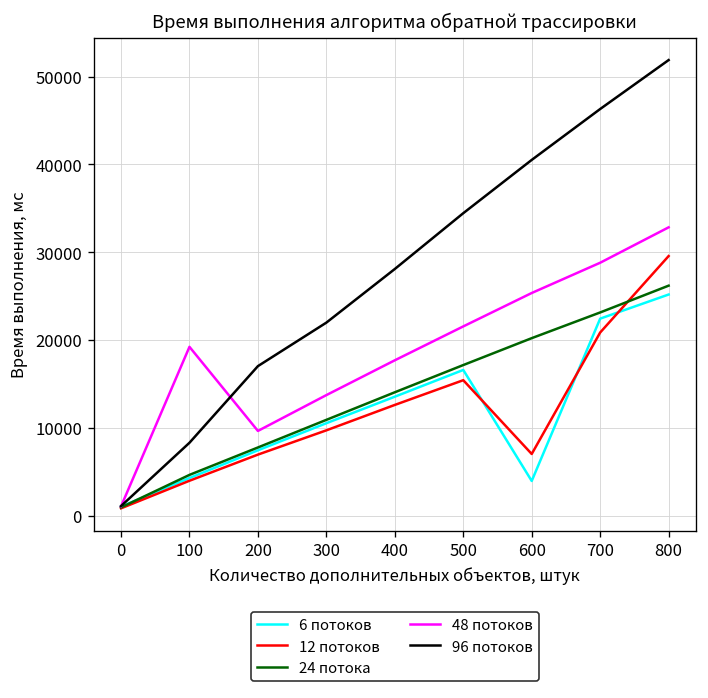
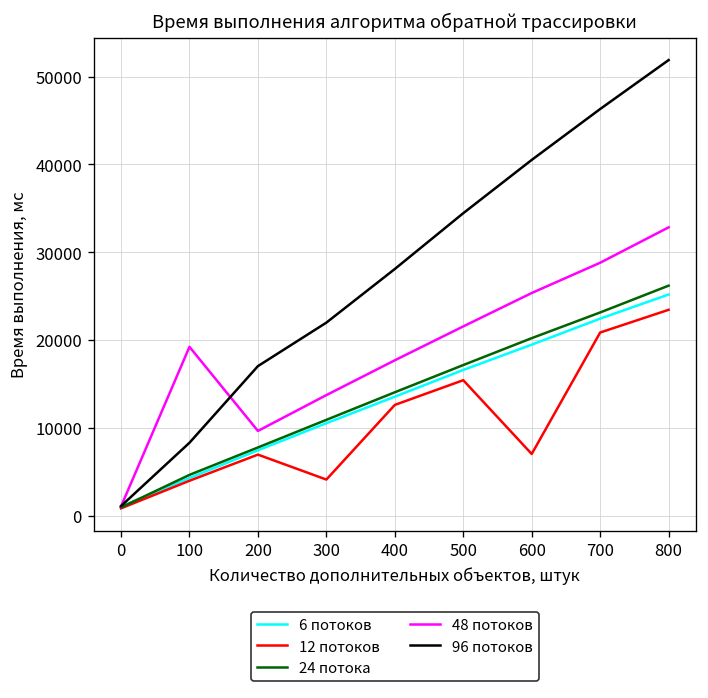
  {
    "6 потоков": {
      "300": 11000,
      "400": 14000,
      "500": 17000,
-     "600": 4000,
+     "600": 19000,
      "700": 22000,
      "800": 25000
    },
    "12 потоков": {
      "200": 7000,
-     "300": 10000,
+     "300": 4000,
      "400": 13000,
      "500": 15000,
      "600": 7000,
      "700": 21000,
-     "800": 30000
+     "800": 23000
    },
    "24 потока": {
      "100": 5000,
      "300": 11000,
      "400": 14000,
      "500": 17000,
      "600": 20000,
      "700": 23000,
      "800": 26000
    },
    "48 потоков": {
      "100": 19000,
      "200": 10000,
      "300": 14000,
      "400": 18000,
      "500": 22000,
      "600": 25000,
      "700": 29000,
      "800": 33000
    },
    "96 потоков": {
      "100": 8000,
      "200": 17000,
      "300": 22000,
      "400": 28000,
      "500": 34000,
      "600": 41000,
      "700": 46000,
      "800": 52000
    }
  }
